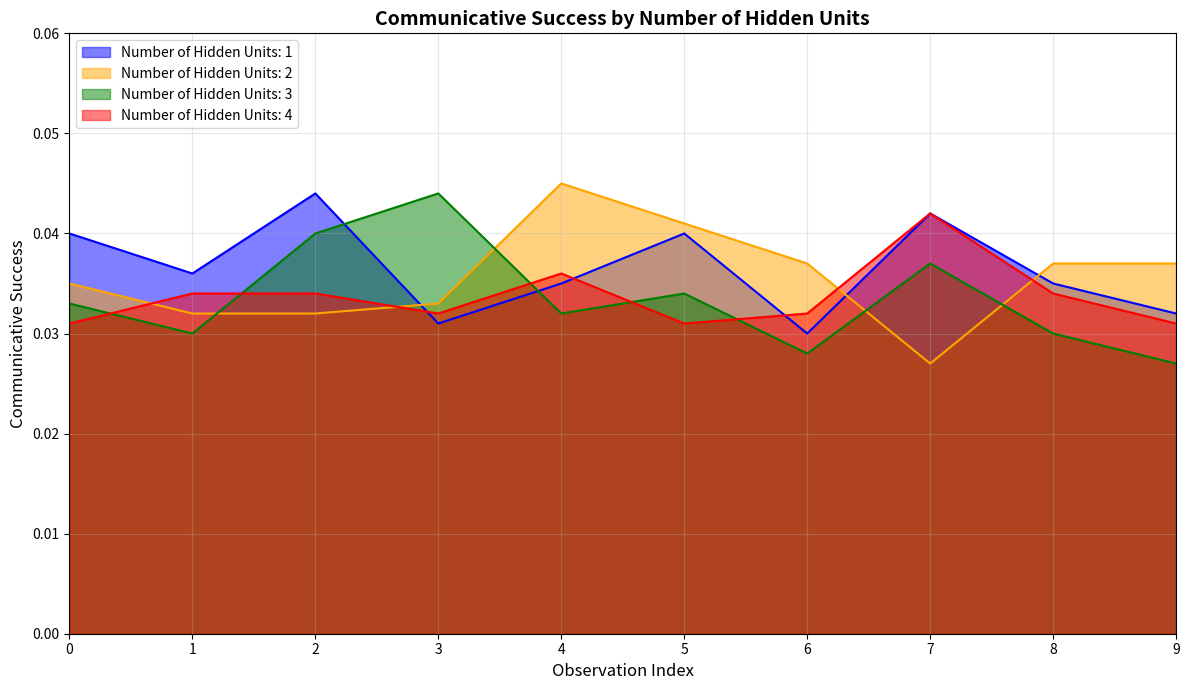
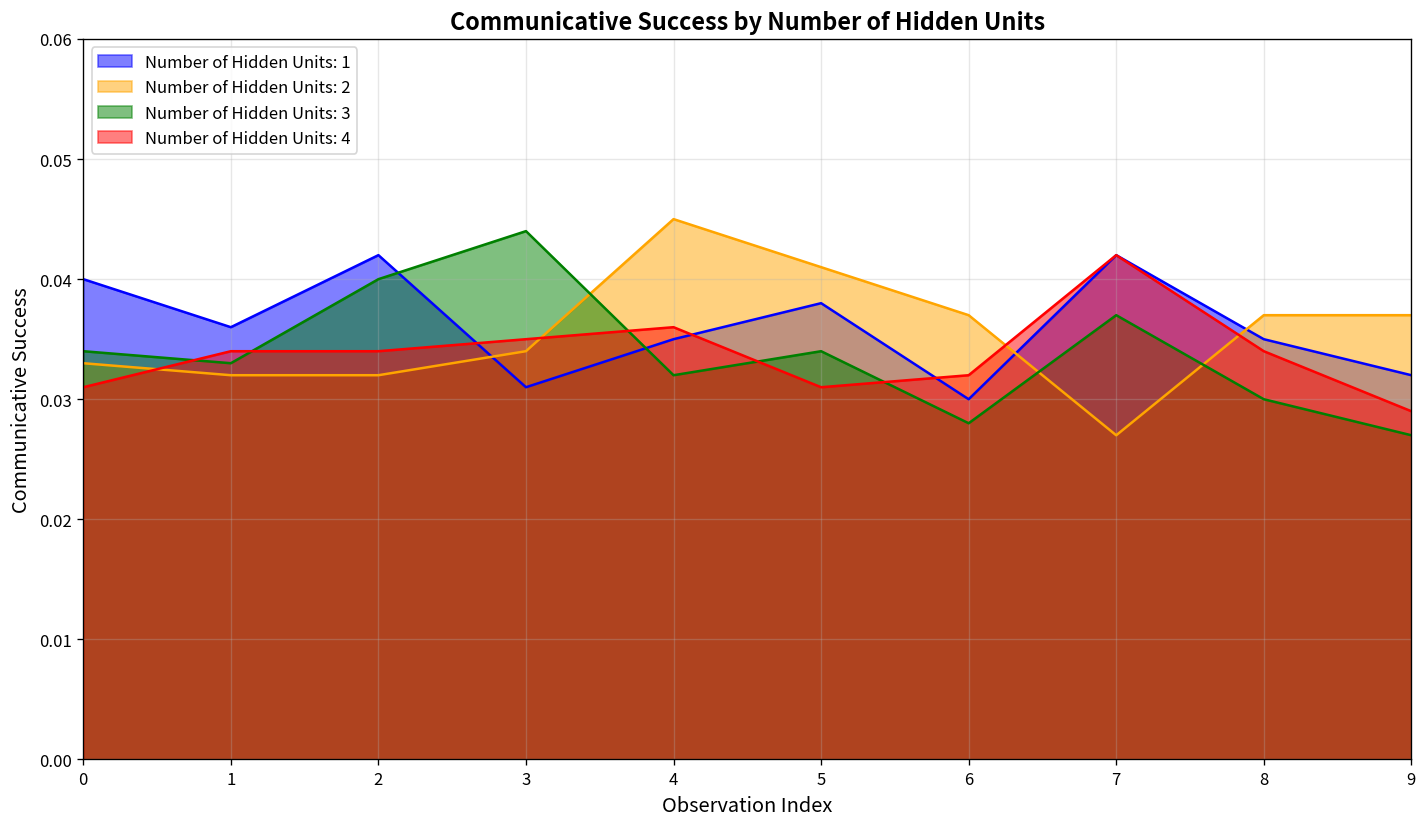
  {
    "Number of Hidden Units: 1": {
      "0": 0.040,
      "1": 0.036,
-     "2": 0.044,
+     "2": 0.042,
      "3": 0.031,
      "4": 0.035,
-     "5": 0.040,
+     "5": 0.038,
      "6": 0.030,
      "8": 0.035,
      "9": 0.032
    },
    "Number of Hidden Units: 2": {
-     "0": 0.035,
+     "0": 0.033,
      "1": 0.032,
      "2": 0.032,
-     "3": 0.033,
+     "3": 0.034,
      "4": 0.045,
      "5": 0.041,
      "6": 0.037,
      "7": 0.027,
      "8": 0.037,
      "9": 0.037
    },
    "Number of Hidden Units: 3": {
-     "0": 0.033,
-     "1": 0.030,
+     "0": 0.034,
+     "1": 0.033,
      "2": 0.040,
      "3": 0.044,
      "4": 0.032,
      "5": 0.034,
      "6": 0.028,
      "7": 0.037,
      "8": 0.030,
      "9": 0.027
    },
    "Number of Hidden Units: 4": {
      "0": 0.031,
      "1": 0.034,
      "2": 0.034,
-     "3": 0.032,
+     "3": 0.035,
      "4": 0.036,
      "5": 0.031,
      "6": 0.032,
      "8": 0.034,
-     "9": 0.031
+     "9": 0.029
    }
  }
